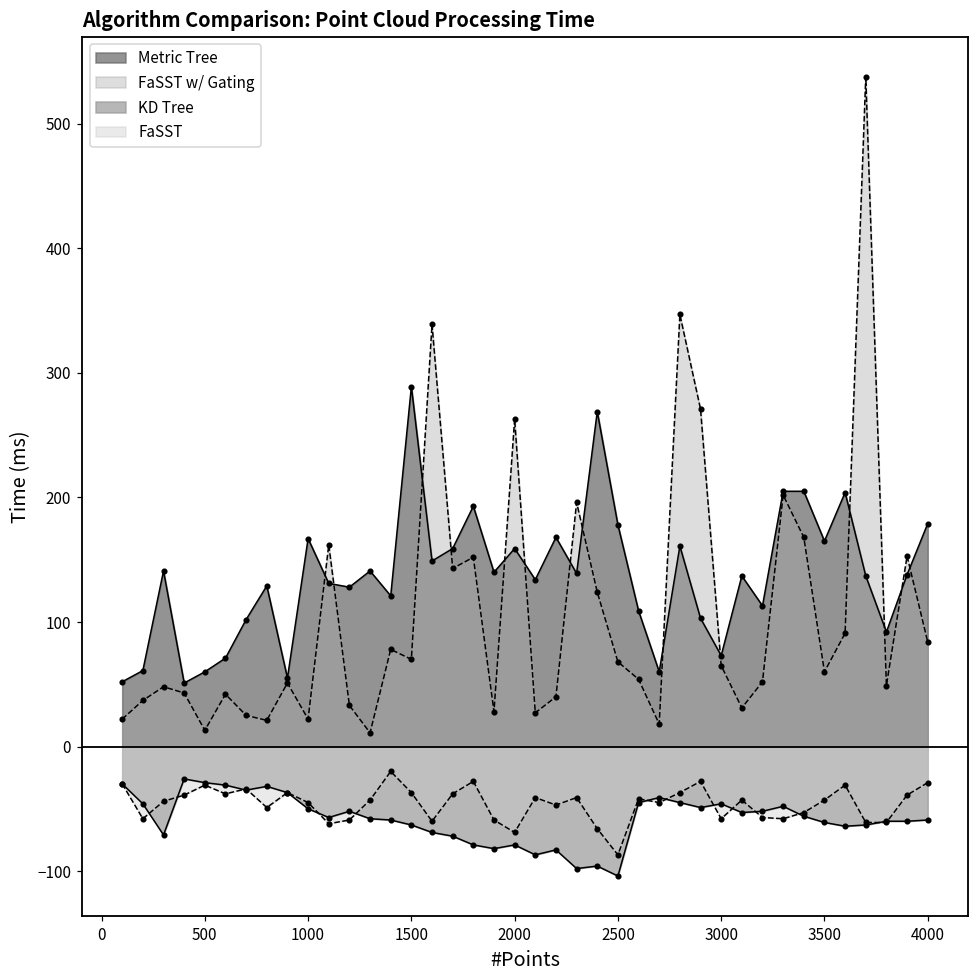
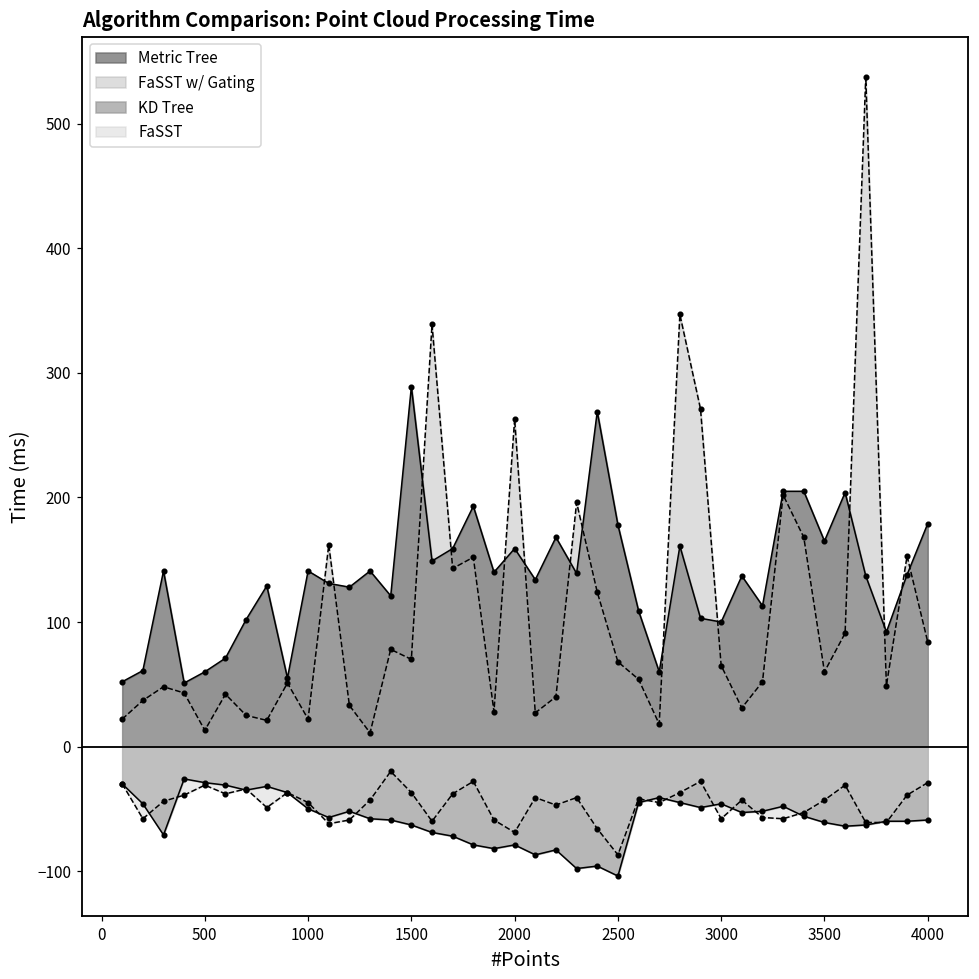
  {
    "Metric Tree": {
      "500": 60,
-     "1000": 167,
+     "1000": 141,
      "1500": 289,
      "2000": 159,
      "2500": 178,
-     "3000": 73,
+     "3000": 100,
      "3500": 165,
      "4000": 179
    }
  }
